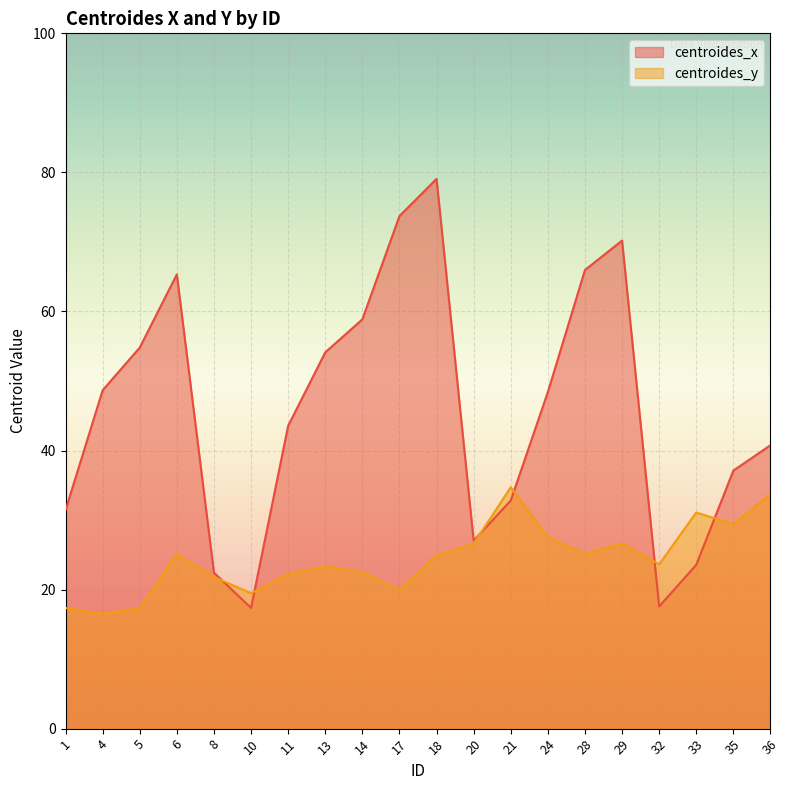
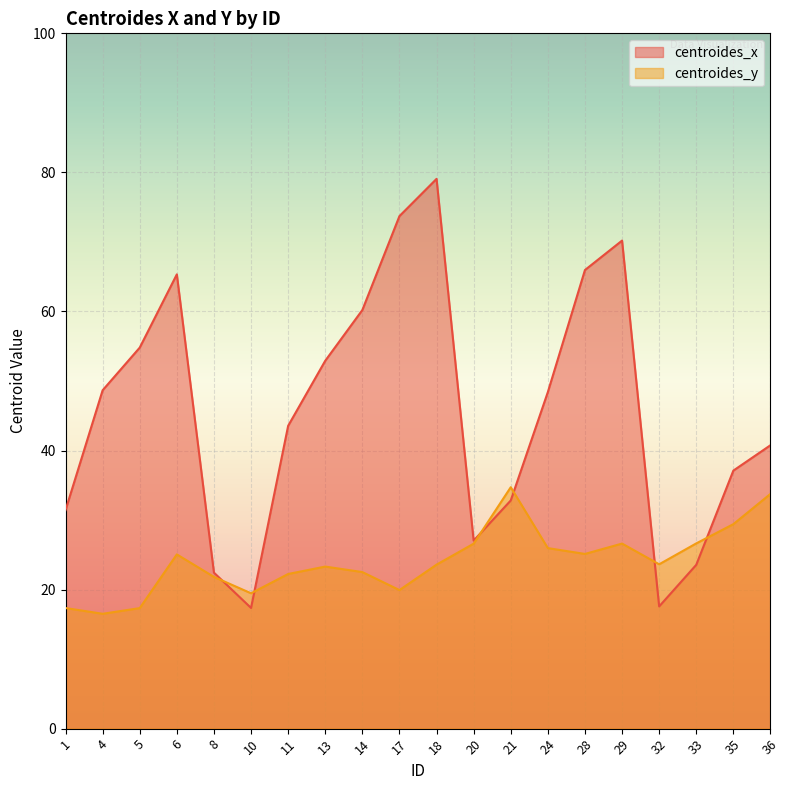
  {
    "centroides_x": {
      "1": 31,
      "4": 49,
      "5": 55,
      "6": 65,
      "8": 22,
      "10": 17,
      "11": 44,
-     "13": 54,
-     "14": 59,
+     "13": 53,
+     "14": 60,
      "17": 74,
      "18": 79,
      "20": 27,
      "21": 33,
      "24": 48,
      "28": 66,
      "29": 70,
      "32": 18,
      "33": 24,
      "35": 37,
      "36": 41
    },
    "centroides_y": {
      "1": 17,
      "4": 17,
      "5": 17,
      "6": 25,
      "8": 22,
      "10": 19,
      "11": 22,
      "13": 23,
      "14": 23,
      "17": 20,
-     "18": 25,
+     "18": 24,
      "20": 27,
      "21": 35,
-     "24": 28,
+     "24": 26,
      "28": 25,
      "29": 27,
      "32": 24,
-     "33": 31,
+     "33": 27,
      "35": 29,
      "36": 34
    }
  }
